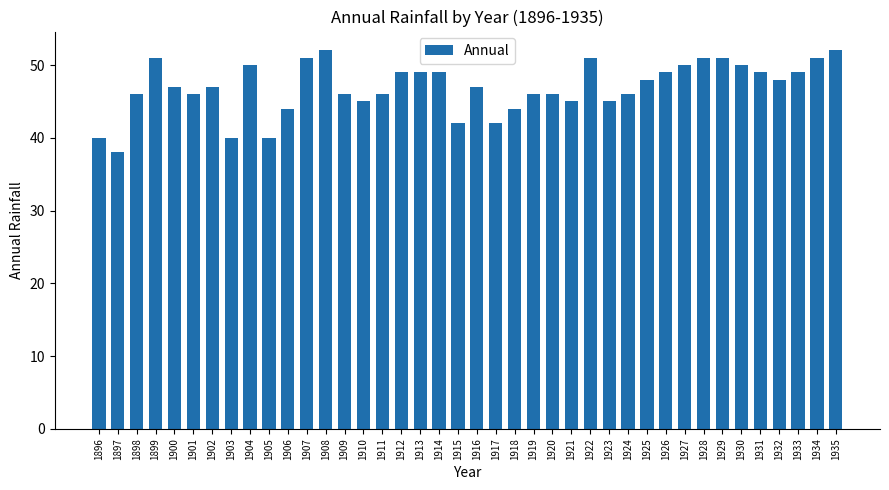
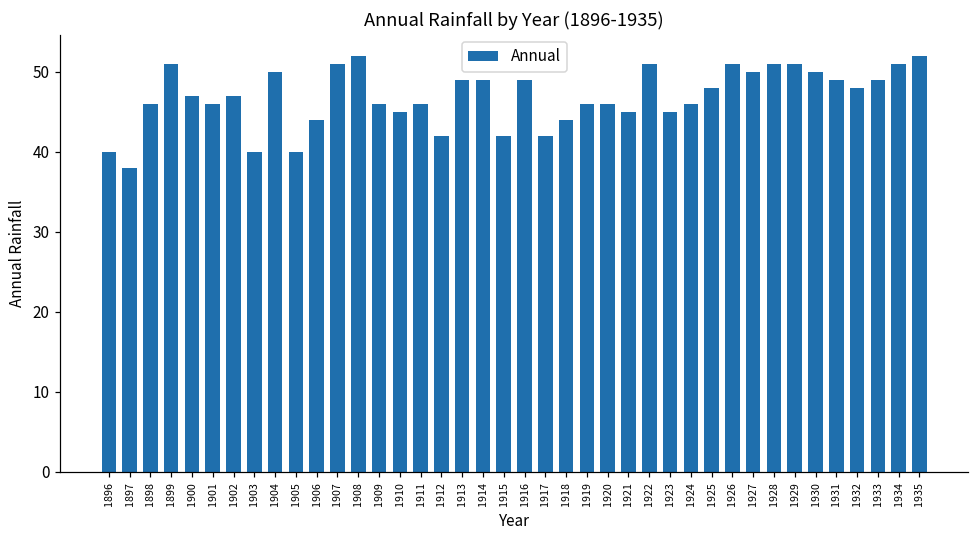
  {
    "1896": 40,
    "1897": 38,
    "1898": 46,
    "1899": 51,
    "1900": 47,
    "1901": 46,
    "1902": 47,
    "1903": 40,
    "1904": 50,
    "1905": 40,
    "1906": 44,
    "1907": 51,
    "1908": 52,
    "1909": 46,
    "1910": 45,
    "1911": 46,
-   "1912": 49,
+   "1912": 42,
    "1913": 49,
    "1914": 49,
    "1915": 42,
-   "1916": 47,
+   "1916": 49,
    "1917": 42,
    "1918": 44,
    "1919": 46,
    "1920": 46,
    "1921": 45,
    "1922": 51,
    "1923": 45,
    "1924": 46,
    "1925": 48,
-   "1926": 49,
+   "1926": 51,
    "1927": 50,
    "1928": 51,
    "1929": 51,
    "1930": 50,
    "1931": 49,
    "1932": 48,
    "1933": 49,
    "1934": 51,
    "1935": 52
  }
